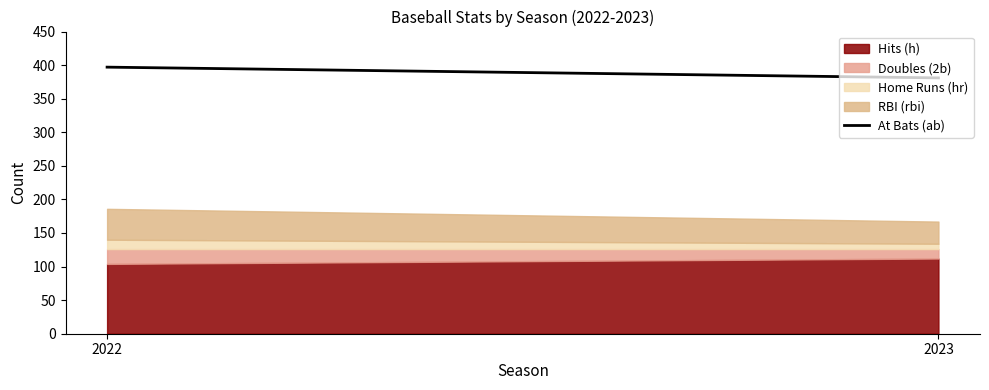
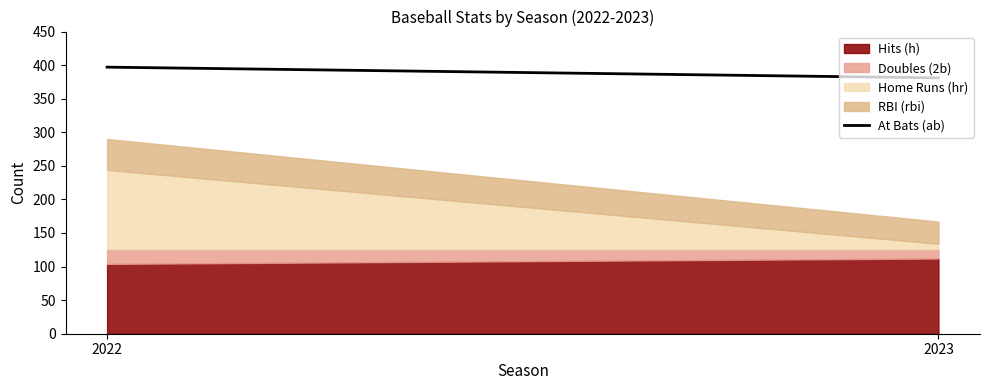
  {
    "At Bats (ab)": {
      "2022": 400
    },
    "Hits (h)": {
      "2022": 100,
      "2023": 110
    },
    "Home Runs (hr)": {
-     "2022": 10,
+     "2022": 120,
      "2023": 10
    }
  }
